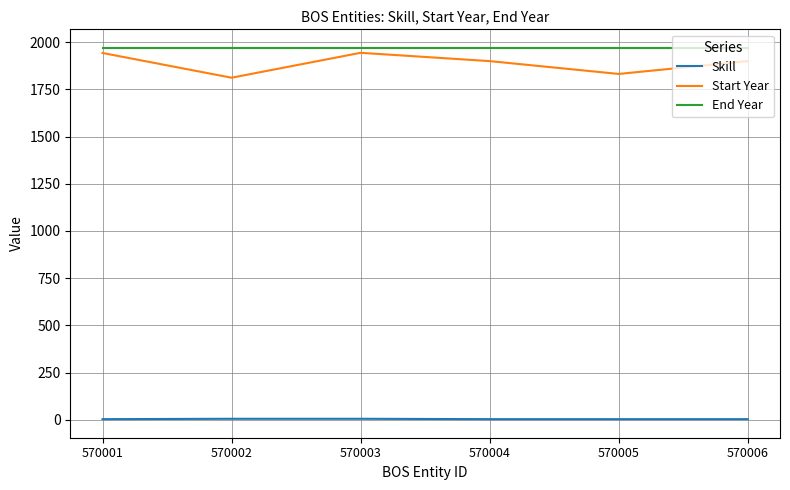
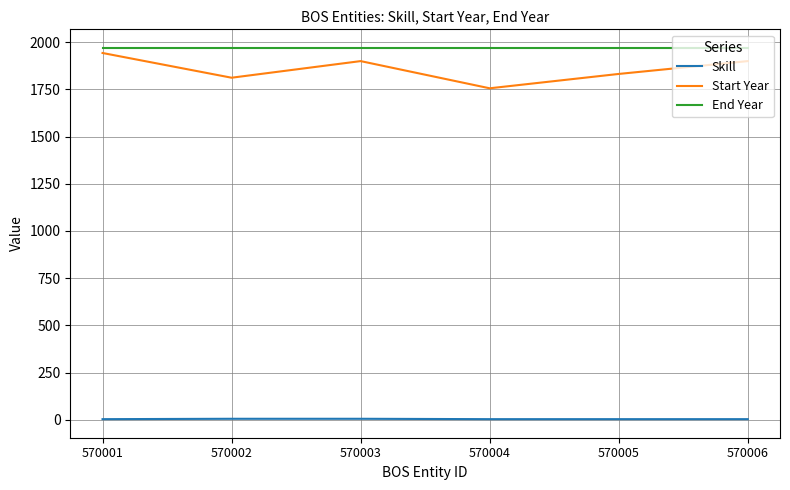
  {
    "Skill": {
      "570001": 0,
      "570002": 10,
      "570003": 10,
      "570004": 0,
      "570005": 0,
      "570006": 0
    },
    "Start Year": {
      "570001": 1940,
      "570002": 1810,
-     "570003": 1940,
-     "570004": 1900,
+     "570003": 1900,
+     "570004": 1760,
      "570005": 1830
    },
    "End Year": {
      "570001": 1970,
      "570002": 1970,
      "570003": 1970,
      "570004": 1970,
      "570005": 1970
    }
  }
